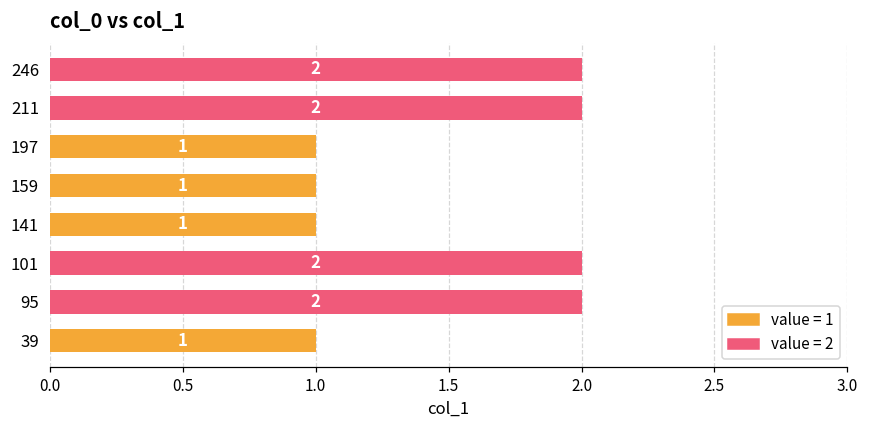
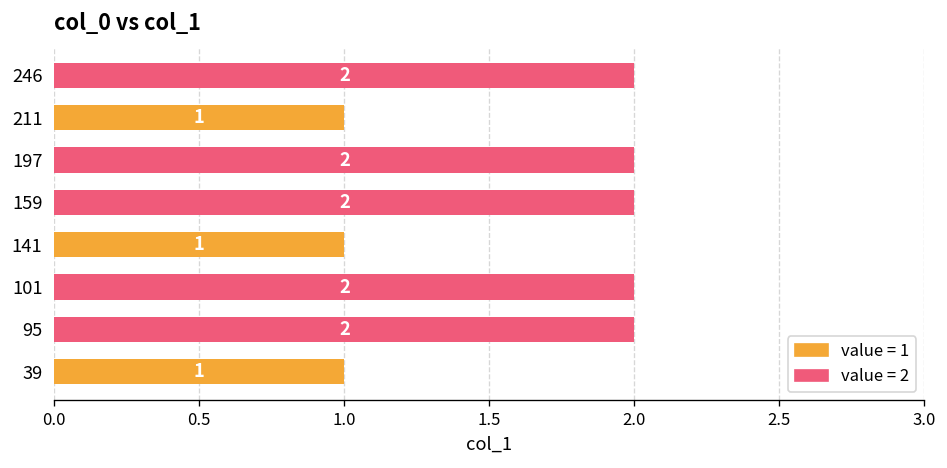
  {
    "246": 2,
-   "211": 2,
-   "197": 1,
-   "159": 1,
+   "211": 1,
+   "197": 2,
+   "159": 2,
    "141": 1,
    "101": 2,
    "95": 2,
    "39": 1
  }
